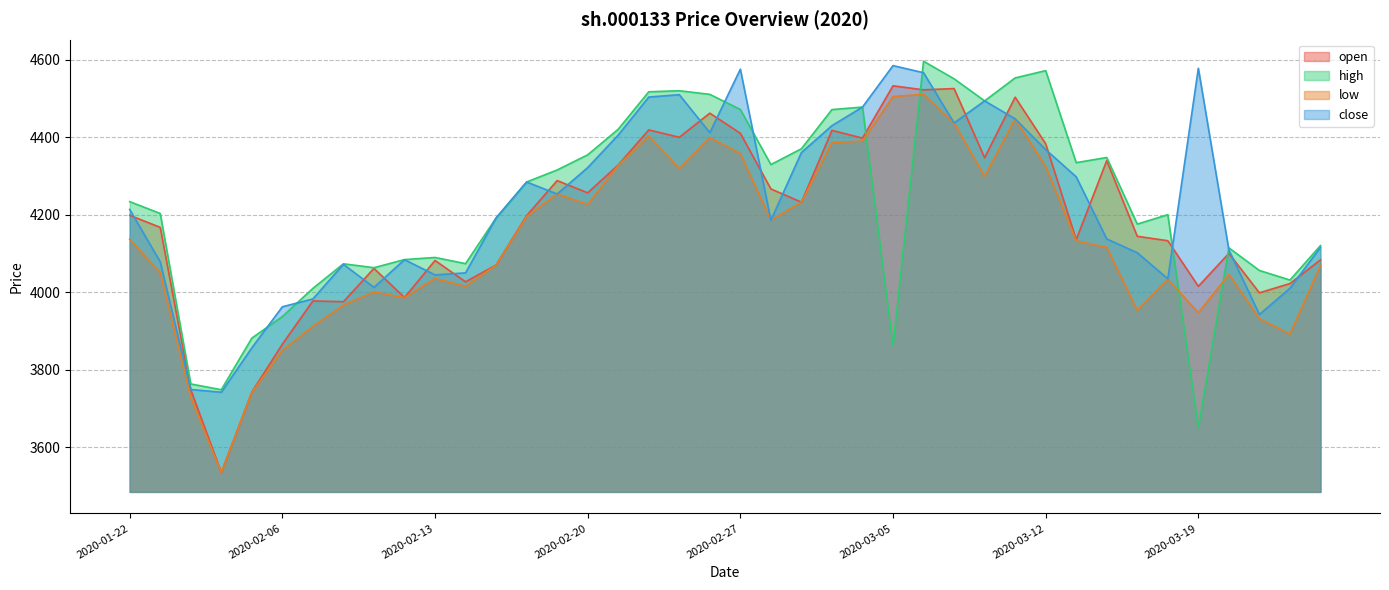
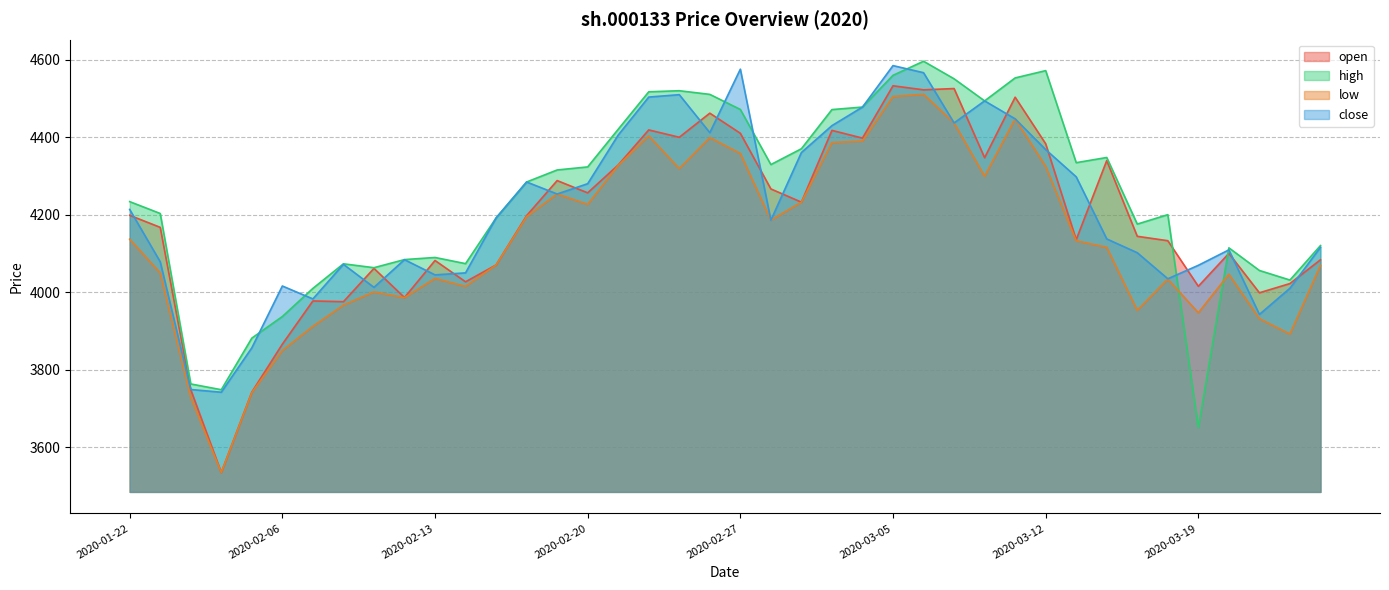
  {
    "high": {
      "2020-01-22": 4230,
      "2020-02-06": 3940,
      "2020-02-13": 4090,
-     "2020-02-20": 4350,
+     "2020-02-20": 4320,
      "2020-02-27": 4470,
-     "2020-03-05": 3860,
+     "2020-03-05": 4560,
      "2020-03-12": 4570,
      "2020-03-19": 3650
    },
    "close": {
      "2020-01-22": 4210,
-     "2020-02-06": 3960,
+     "2020-02-06": 4020,
      "2020-02-13": 4040,
-     "2020-02-20": 4320,
+     "2020-02-20": 4280,
      "2020-02-27": 4580,
      "2020-03-05": 4580,
      "2020-03-12": 4370,
-     "2020-03-19": 4580
+     "2020-03-19": 4070
    }
  }
